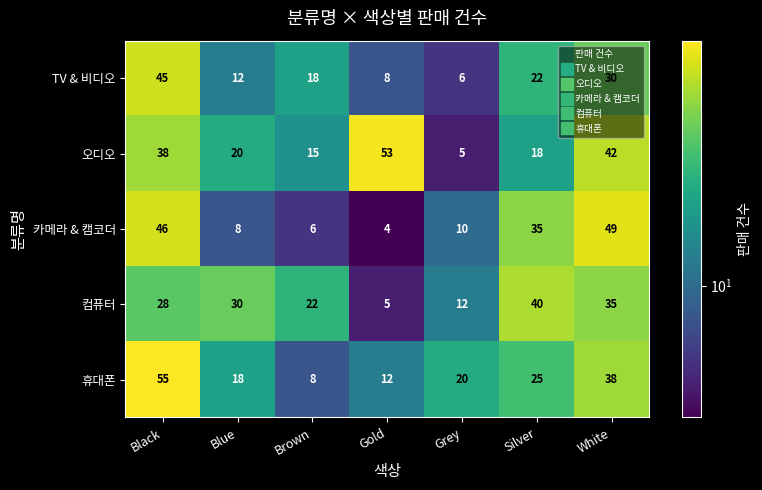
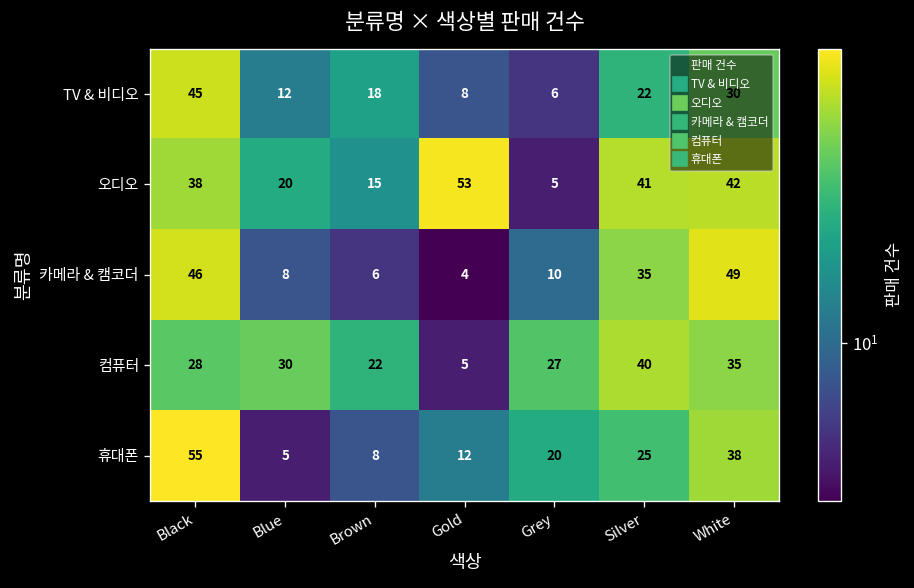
  {
    "TV & 비디오": {
      "Black": 45,
      "Blue": 12,
      "Brown": 18,
      "Gold": 8,
      "Grey": 6,
      "Silver": 22
    },
    "오디오": {
      "Black": 38,
      "Blue": 20,
      "Brown": 15,
      "Gold": 53,
      "Grey": 5,
-     "Silver": 18,
+     "Silver": 41,
      "White": 42
    },
    "카메라 & 캠코더": {
      "Black": 46,
      "Blue": 8,
      "Brown": 6,
      "Gold": 4,
      "Grey": 10,
      "Silver": 35,
      "White": 49
    },
    "컴퓨터": {
      "Black": 28,
      "Blue": 30,
      "Brown": 22,
      "Gold": 5,
-     "Grey": 12,
+     "Grey": 27,
      "Silver": 40,
      "White": 35
    },
    "휴대폰": {
      "Black": 55,
-     "Blue": 18,
+     "Blue": 5,
      "Brown": 8,
      "Gold": 12,
      "Grey": 20,
      "Silver": 25,
      "White": 38
    }
  }
